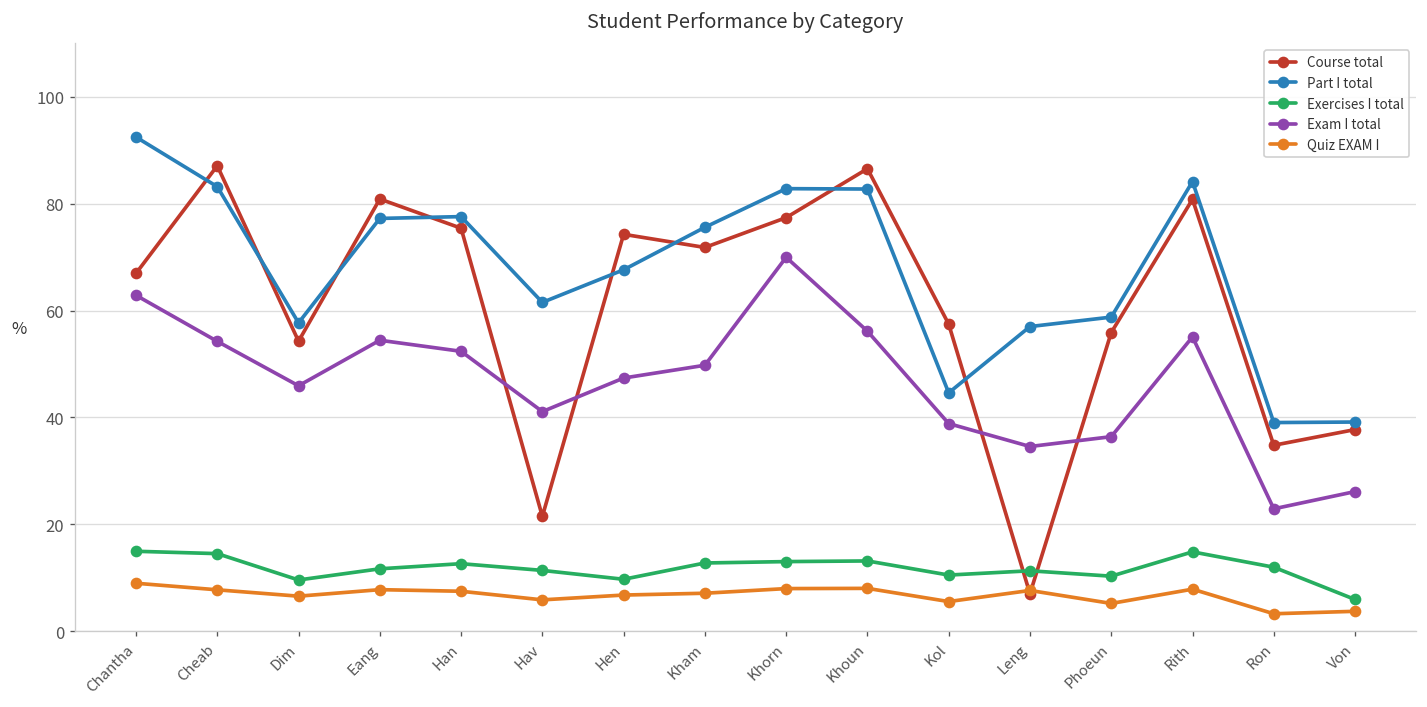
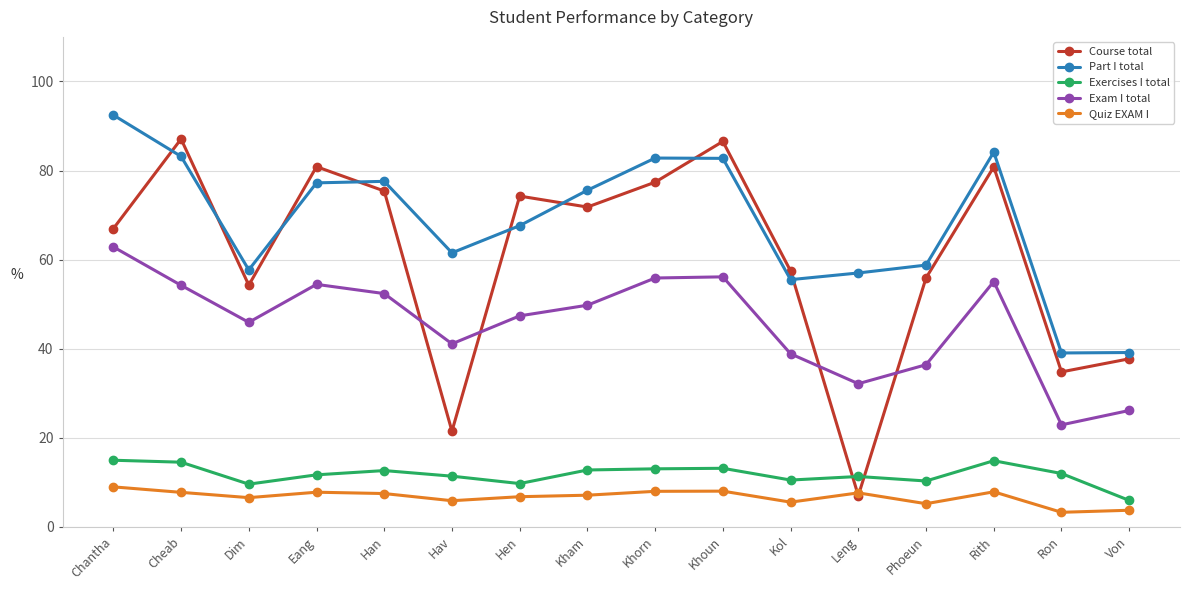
  {
    "Course total": {
      "Chantha": 67,
      "Cheab": 87,
      "Dim": 54,
      "Eang": 81,
      "Han": 75,
      "Hav": 21,
      "Hen": 74,
      "Kham": 72,
      "Khorn": 77,
      "Khoun": 87,
      "Kol": 57,
      "Leng": 7,
      "Phoeun": 56,
      "Rith": 81,
      "Ron": 35,
      "Von": 38
    },
    "Part I total": {
      "Chantha": 92,
      "Cheab": 83,
      "Dim": 58,
      "Eang": 77,
      "Han": 78,
      "Hav": 62,
      "Hen": 68,
      "Kham": 76,
      "Khorn": 83,
      "Khoun": 83,
-     "Kol": 45,
+     "Kol": 56,
      "Leng": 57,
      "Phoeun": 59,
      "Rith": 84,
      "Ron": 39,
      "Von": 39
    },
    "Exercises I total": {
      "Chantha": 15,
      "Cheab": 15,
      "Dim": 10,
      "Eang": 12,
      "Han": 13,
      "Hav": 11,
      "Hen": 10,
      "Kham": 13,
      "Khorn": 13,
      "Khoun": 13,
      "Kol": 11,
      "Leng": 11,
      "Phoeun": 10,
      "Rith": 15,
      "Ron": 12,
      "Von": 6
    },
    "Exam I total": {
      "Chantha": 63,
      "Cheab": 54,
      "Dim": 46,
      "Eang": 54,
      "Han": 52,
      "Hav": 41,
      "Hen": 47,
      "Kham": 50,
-     "Khorn": 70,
+     "Khorn": 56,
      "Khoun": 56,
      "Kol": 39,
-     "Leng": 35,
+     "Leng": 32,
      "Phoeun": 36,
      "Rith": 55,
      "Ron": 23,
      "Von": 26
    },
    "Quiz EXAM I": {
      "Chantha": 9,
      "Cheab": 8,
      "Dim": 7,
      "Eang": 8,
      "Han": 7,
      "Hav": 6,
      "Hen": 7,
      "Kham": 7,
      "Khorn": 8,
      "Khoun": 8,
      "Kol": 6,
      "Leng": 8,
      "Phoeun": 5,
      "Rith": 8,
      "Ron": 3,
      "Von": 4
    }
  }
